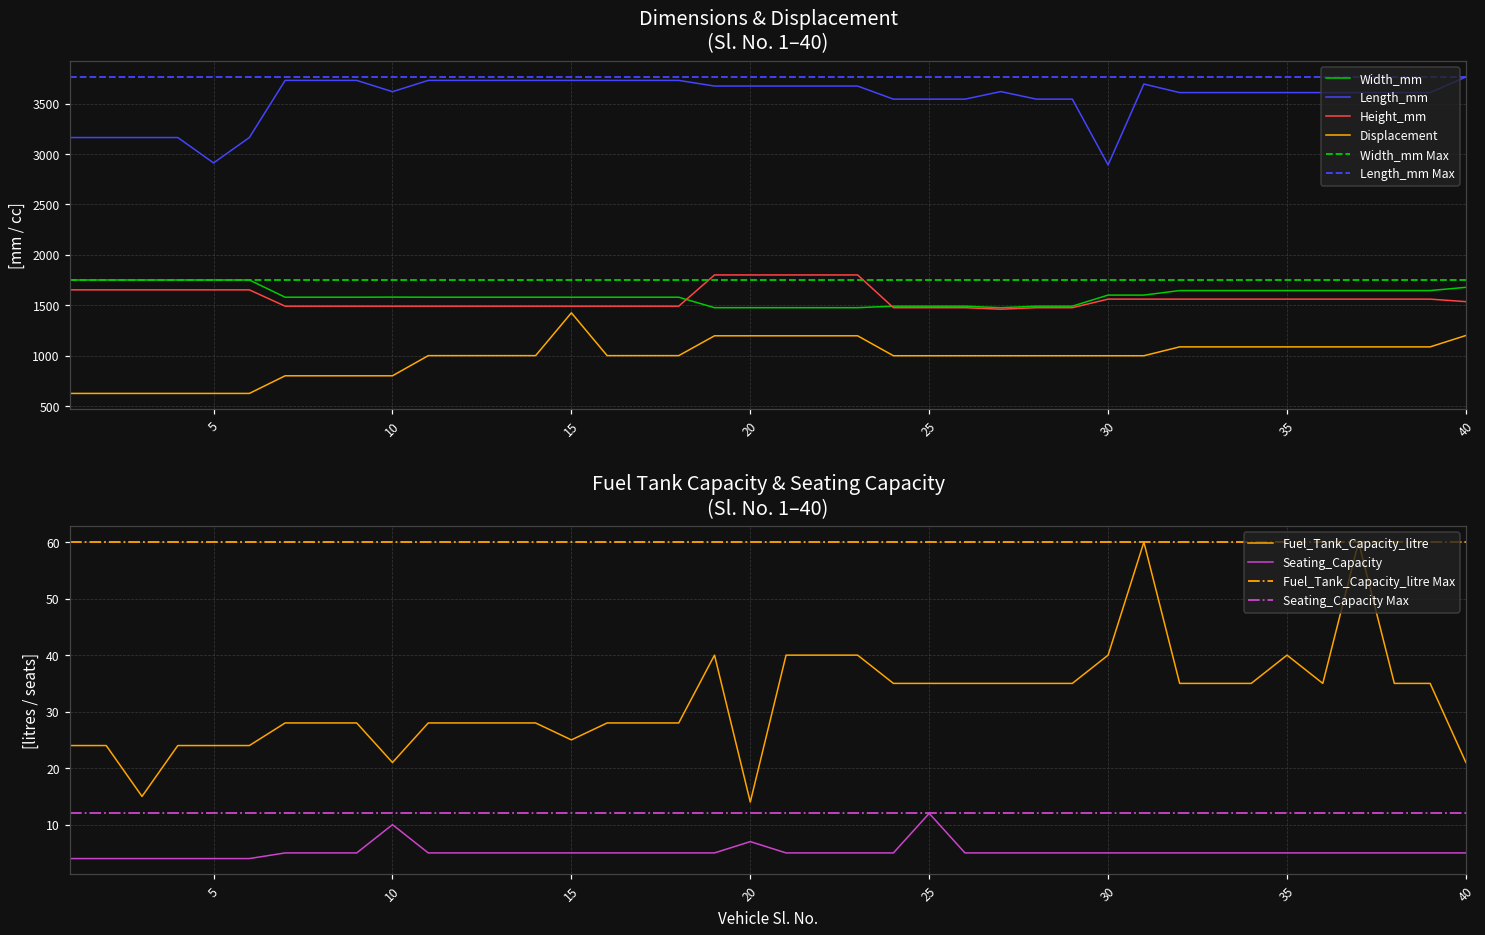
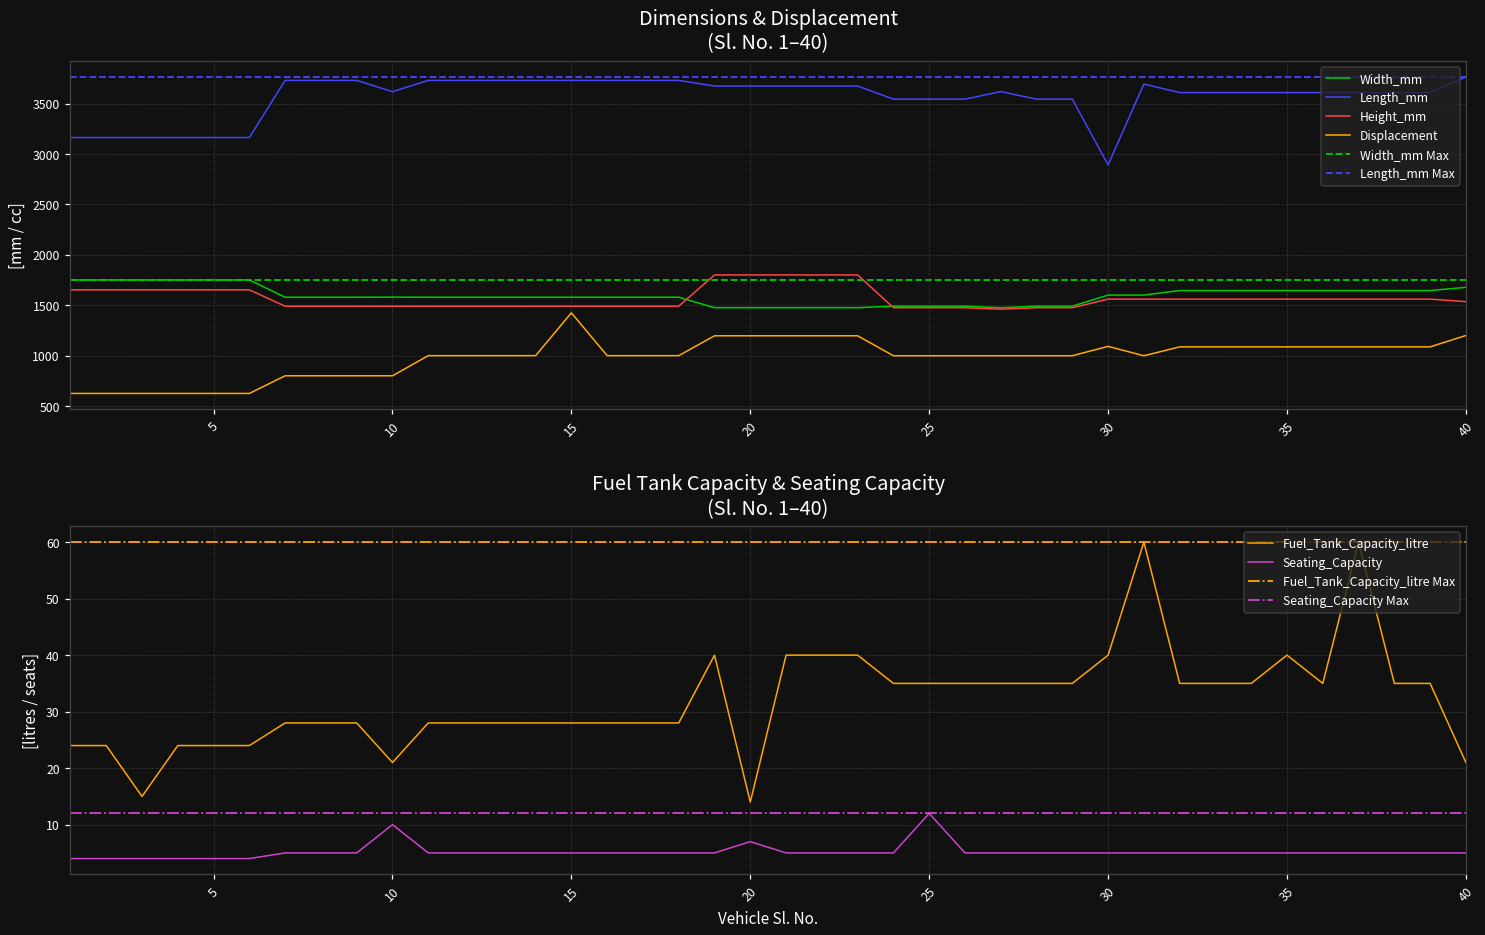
  {
    "Dimensions & Displacement (Sl. No. 1–40)": {
      "Width_mm": {
        "5": 1800,
        "10": 1600,
        "15": 1600,
        "20": 1500,
        "30": 1600,
        "35": 1600,
        "40": 1700
      },
      "Length_mm": {
-       "5": 2900,
+       "5": 3200,
        "10": 3600,
        "15": 3700,
        "20": 3700,
        "25": 3500,
        "30": 2900,
        "35": 3600,
        "40": 3800
      },
      "Height_mm": {
        "5": 1700,
        "10": 1500,
        "15": 1500,
        "20": 1800,
        "30": 1600,
        "35": 1600,
        "40": 1500
      },
      "Displacement": {
        "5": 600,
        "10": 800,
        "15": 1400,
        "20": 1200,
        "25": 1000,
-       "30": 1000,
+       "30": 1100,
        "35": 1100,
        "40": 1200
      }
    },
    "Fuel Tank Capacity & Seating Capacity (Sl. No. 1–40)": {
      "Fuel_Tank_Capacity_litre": {
        "5": 24,
        "10": 21,
-       "15": 25,
+       "15": 28,
        "20": 14,
        "25": 35,
        "30": 40,
        "35": 40,
        "40": 21
      },
      "Seating_Capacity": {
        "5": 4,
        "10": 10,
        "15": 5,
        "20": 7,
        "25": 12,
        "30": 5,
        "35": 5,
        "40": 5
      }
    }
  }
